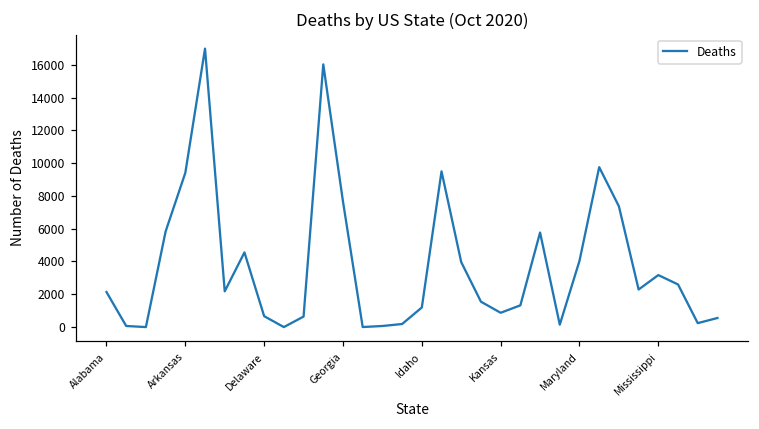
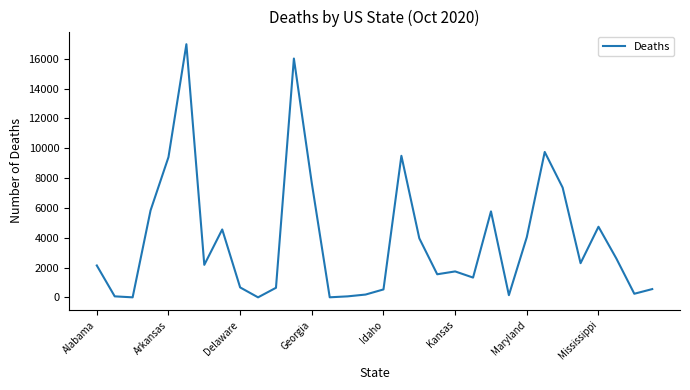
  {
    "Alabama": 2100,
    "Arkansas": 9400,
    "Delaware": 700,
    "Georgia": 7700,
-   "Idaho": 1200,
-   "Kansas": 900,
+   "Idaho": 500,
+   "Kansas": 1700,
    "Maryland": 4000,
-   "Mississippi": 3200
+   "Mississippi": 4700
  }
